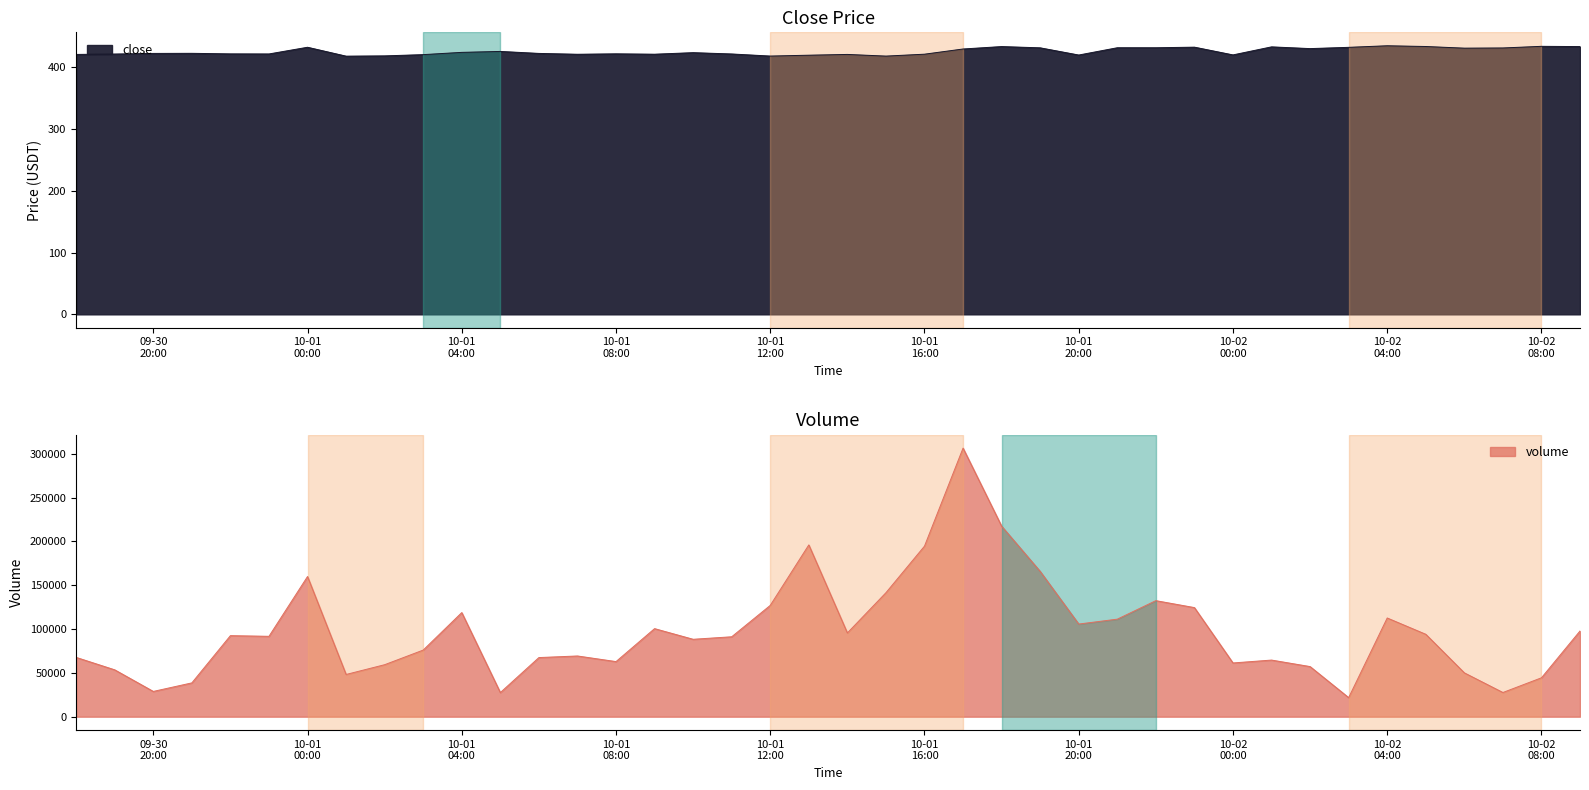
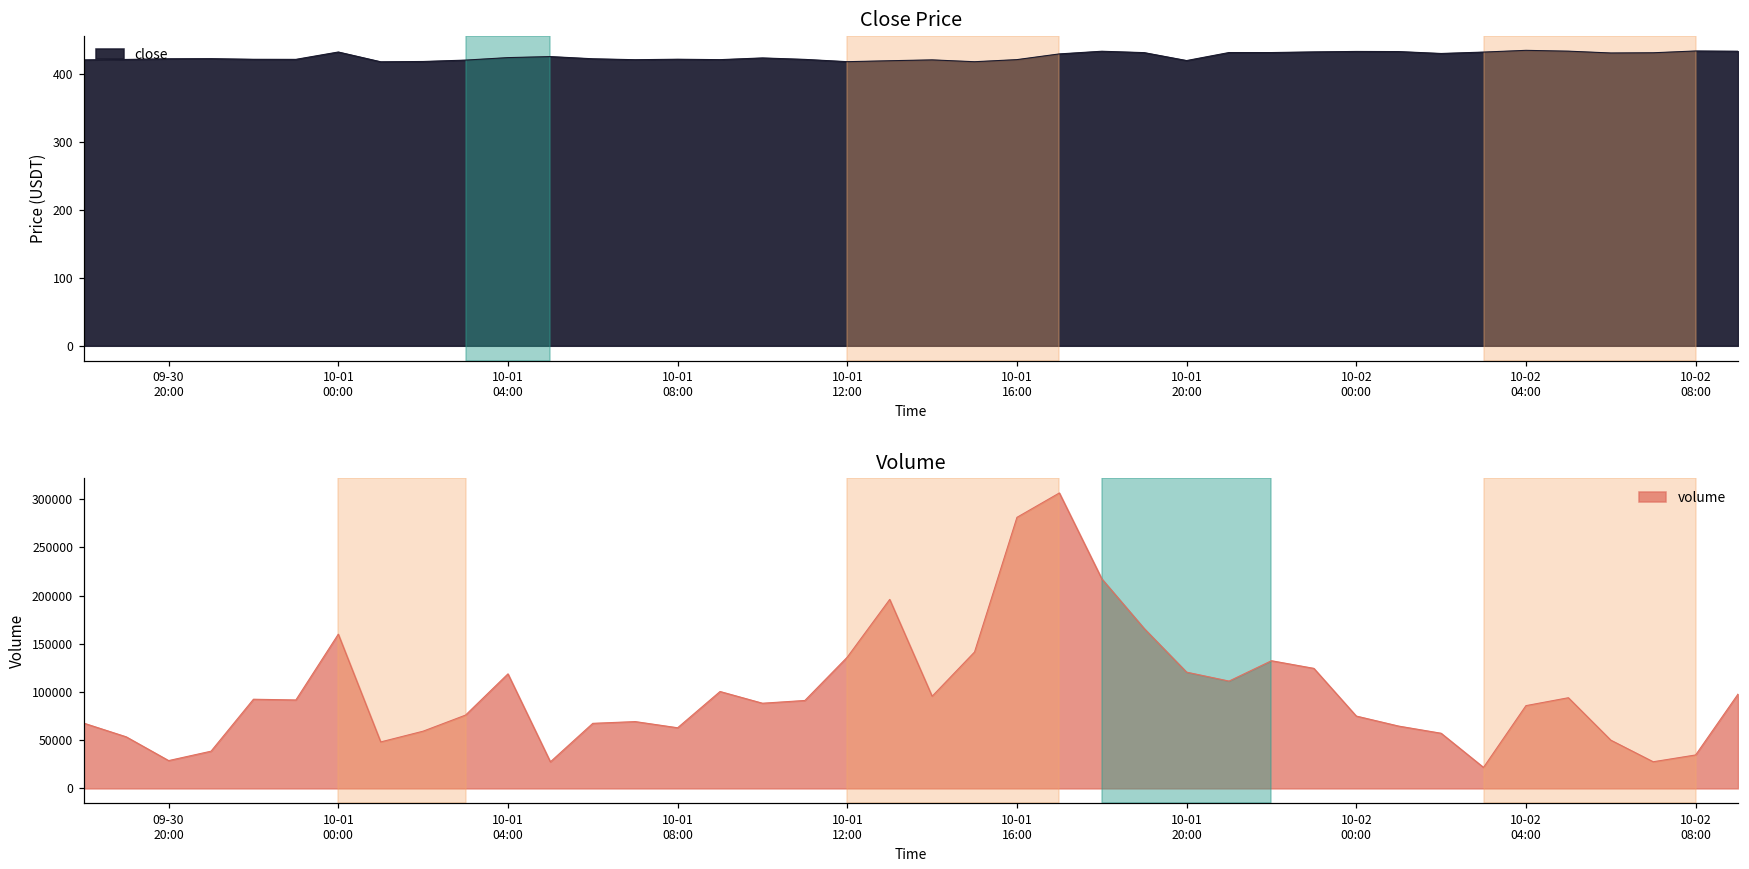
  {
    "Close Price": {
      "09-30 20:00": 420,
      "10-01 00:00": 430,
      "10-01 04:00": 420,
      "10-01 08:00": 420,
      "10-01 12:00": 420,
      "10-01 16:00": 420,
      "10-01 20:00": 420,
-     "10-02 00:00": 420,
+     "10-02 00:00": 430,
      "10-02 04:00": 430,
      "10-02 08:00": 430
    },
    "Volume": {
      "09-30 20:00": 30000,
      "10-01 00:00": 160000,
      "10-01 04:00": 120000,
      "10-01 08:00": 60000,
-     "10-01 12:00": 130000,
-     "10-01 16:00": 190000,
-     "10-01 20:00": 110000,
-     "10-02 00:00": 60000,
-     "10-02 04:00": 110000,
-     "10-02 08:00": 40000
+     "10-01 12:00": 140000,
+     "10-01 16:00": 280000,
+     "10-01 20:00": 120000,
+     "10-02 00:00": 80000,
+     "10-02 04:00": 90000,
+     "10-02 08:00": 30000
    }
  }
